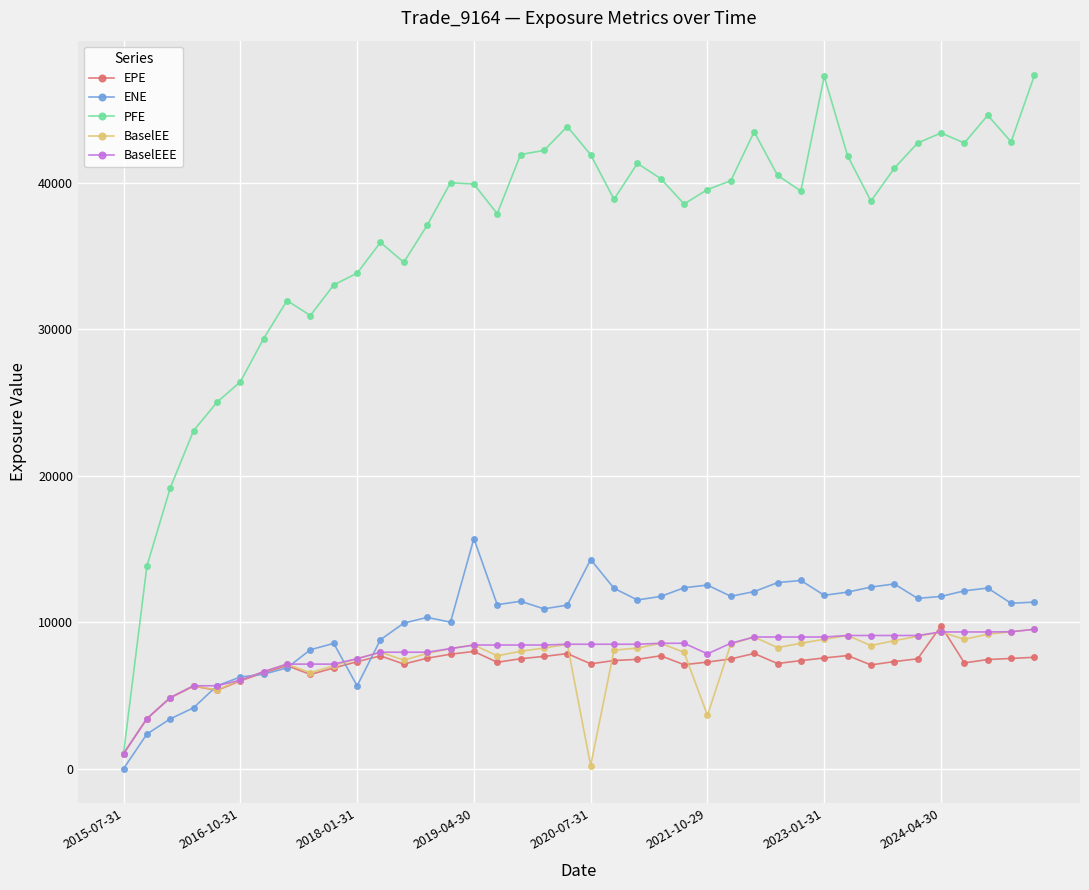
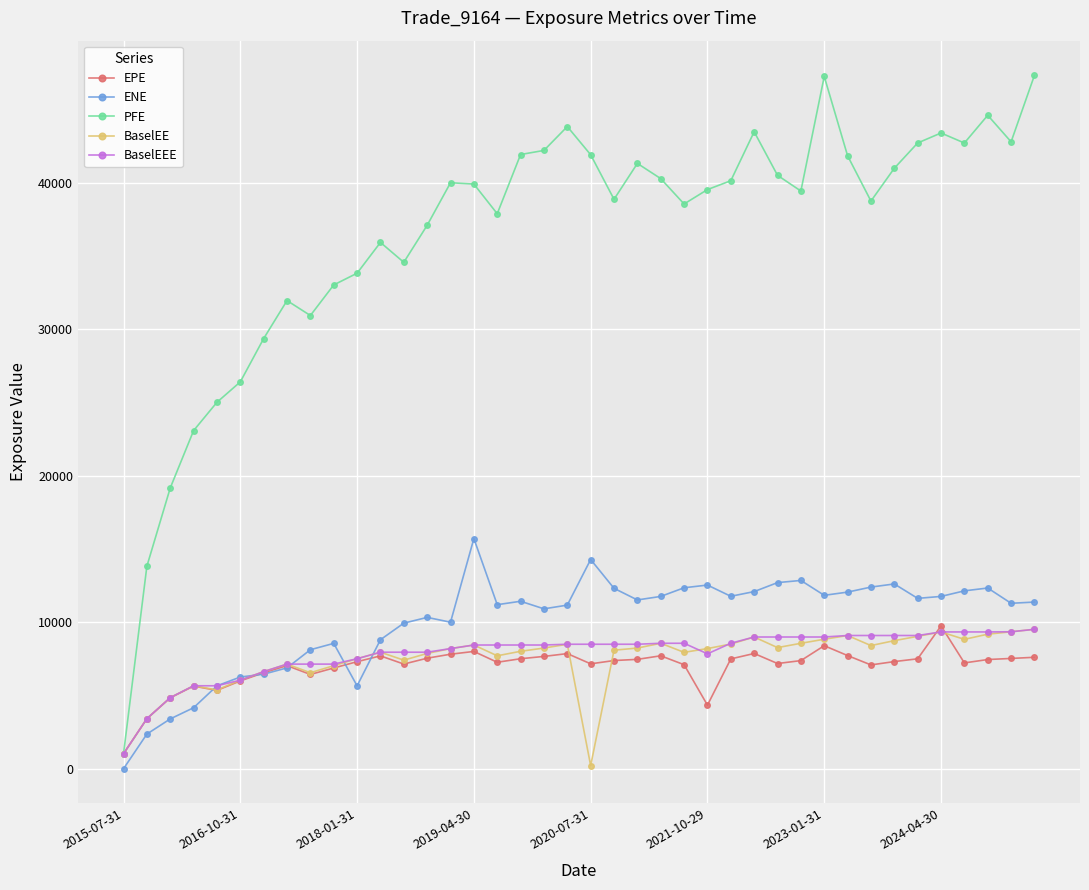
  {
    "EPE": {
      "2018-01-31": 7300,
      "2019-04-30": 8000,
      "2020-07-31": 7200,
-     "2021-10-29": 7300,
-     "2023-01-31": 7600,
+     "2021-10-29": 4300,
+     "2023-01-31": 8400,
      "2024-04-30": 9800
    },
    "ENE": {
      "2015-07-31": 0,
      "2016-10-31": 6300,
      "2018-01-31": 5700,
      "2019-04-30": 15700,
      "2020-07-31": 14300,
      "2021-10-29": 12500,
      "2023-01-31": 11800,
      "2024-04-30": 11800
    },
    "PFE": {
      "2016-10-31": 26400,
      "2018-01-31": 33800,
      "2019-04-30": 39900,
      "2020-07-31": 41900,
      "2021-10-29": 39500,
      "2023-01-31": 47300,
      "2024-04-30": 43400
    },
    "BaselEE": {
      "2020-07-31": 200,
-     "2021-10-29": 3600
+     "2021-10-29": 8200
    },
    "BaselEEE": {
      "2020-07-31": 8500,
      "2021-10-29": 7800
    }
  }
